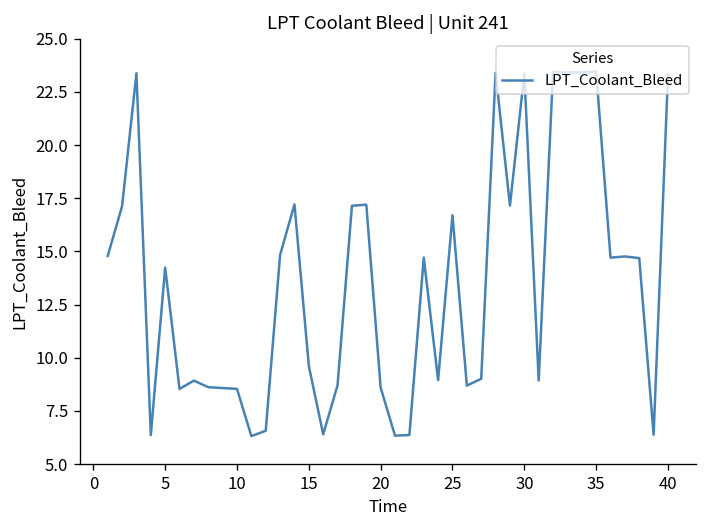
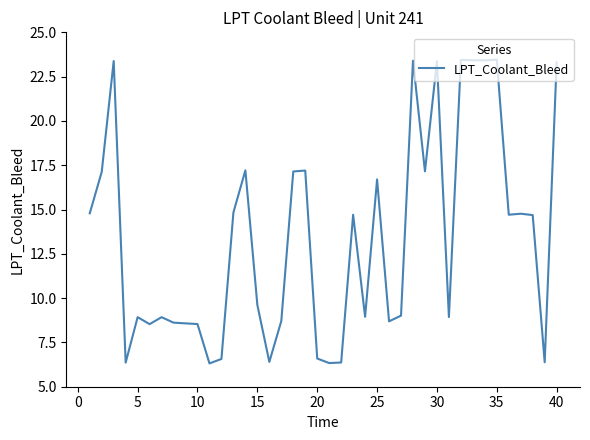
  {
-   "5": 14.2,
+   "5": 8.9,
    "10": 8.5,
    "15": 9.6,
-   "20": 8.6,
+   "20": 6.6,
    "25": 16.7
  }
